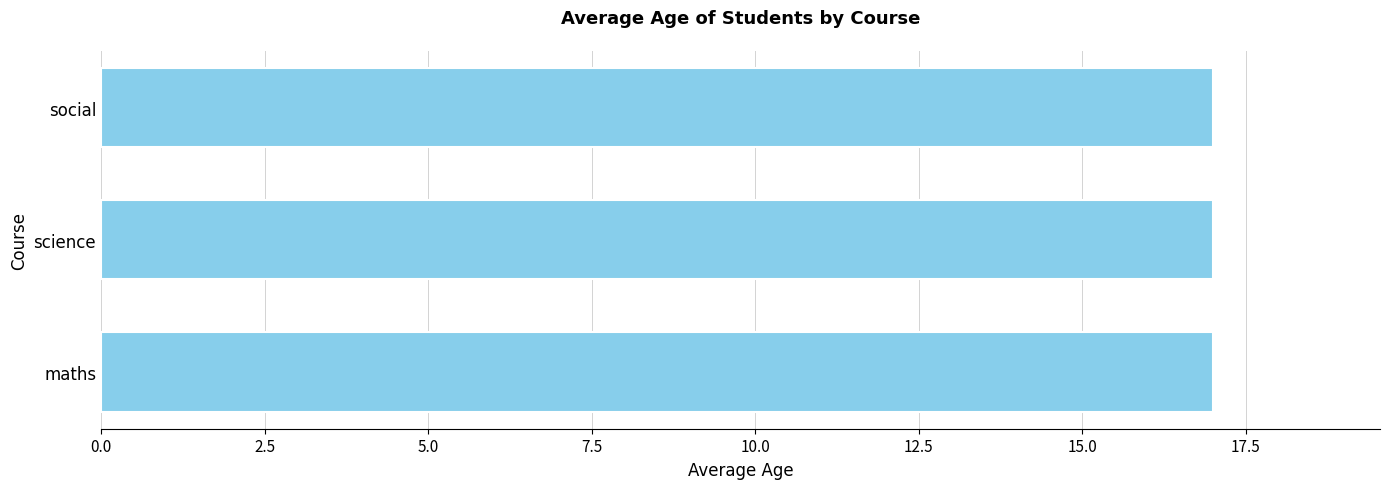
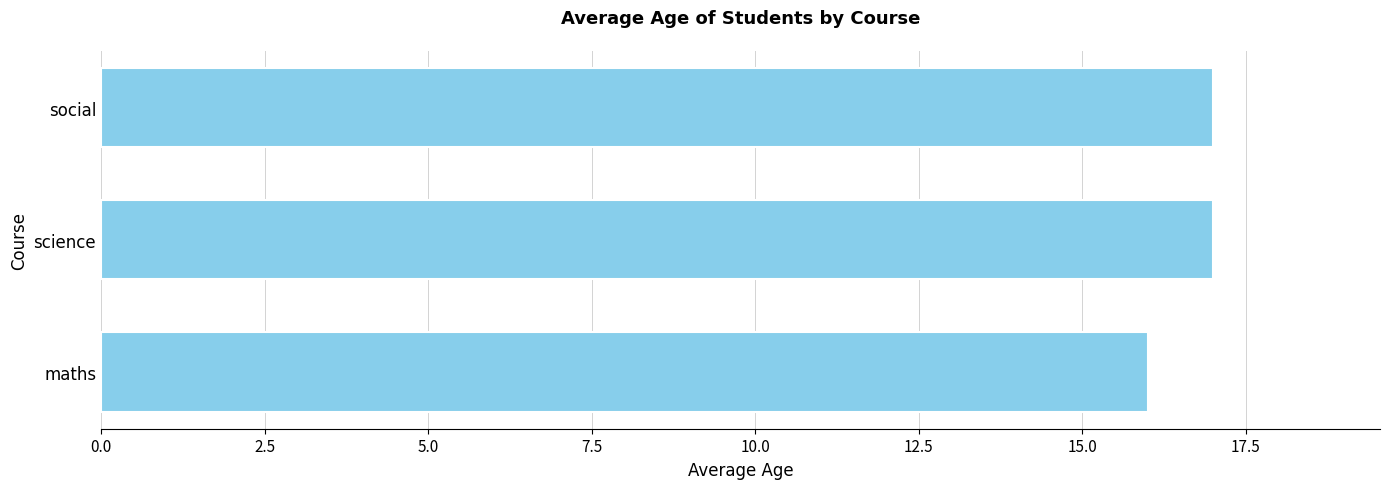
  {
    "social": 17,
    "science": 17,
-   "maths": 17
+   "maths": 16
  }
